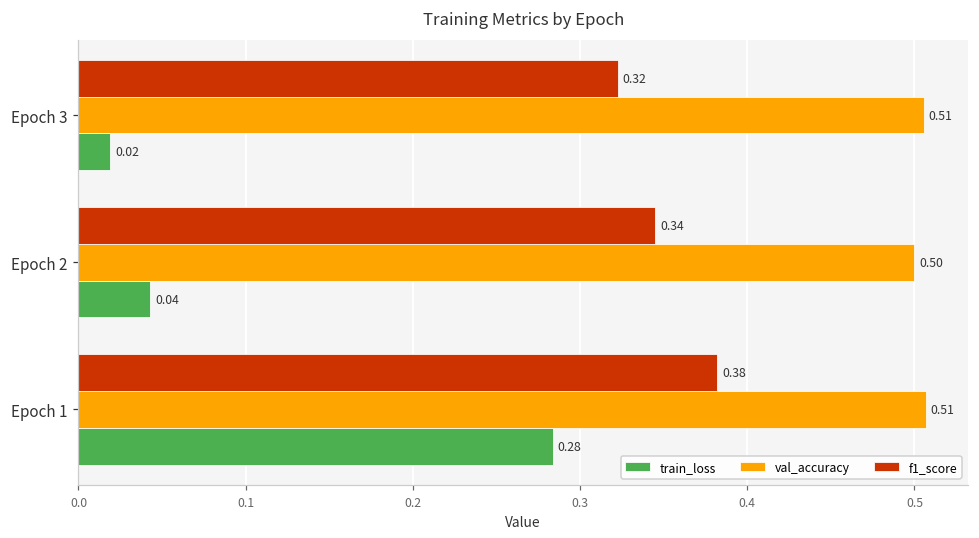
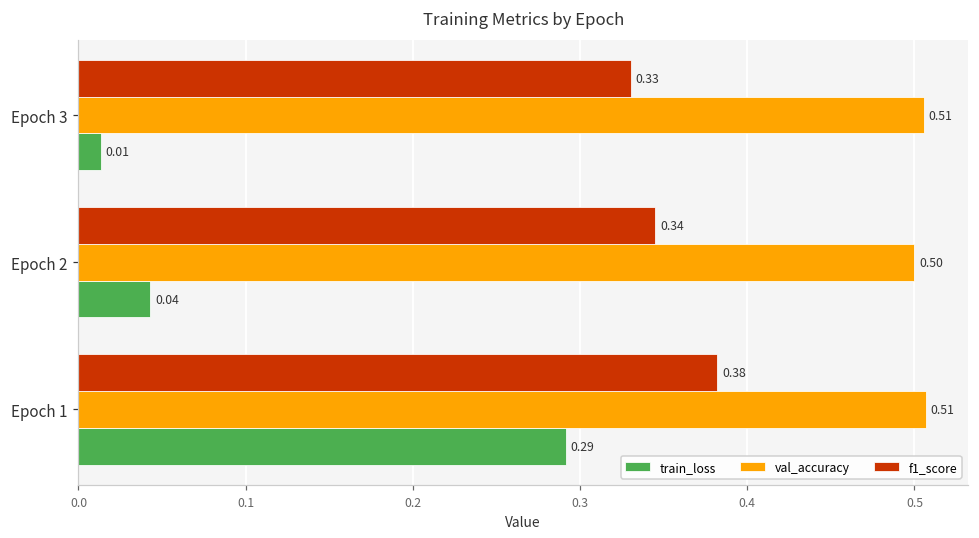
  {
    "train_loss": {
-     "Epoch 3": 0.02,
+     "Epoch 3": 0.01,
      "Epoch 2": 0.04,
-     "Epoch 1": 0.28
+     "Epoch 1": 0.29
    },
    "val_accuracy": {
      "Epoch 3": 0.51,
      "Epoch 2": 0.50,
      "Epoch 1": 0.51
    },
    "f1_score": {
-     "Epoch 3": 0.32,
+     "Epoch 3": 0.33,
      "Epoch 2": 0.34,
      "Epoch 1": 0.38
    }
  }
